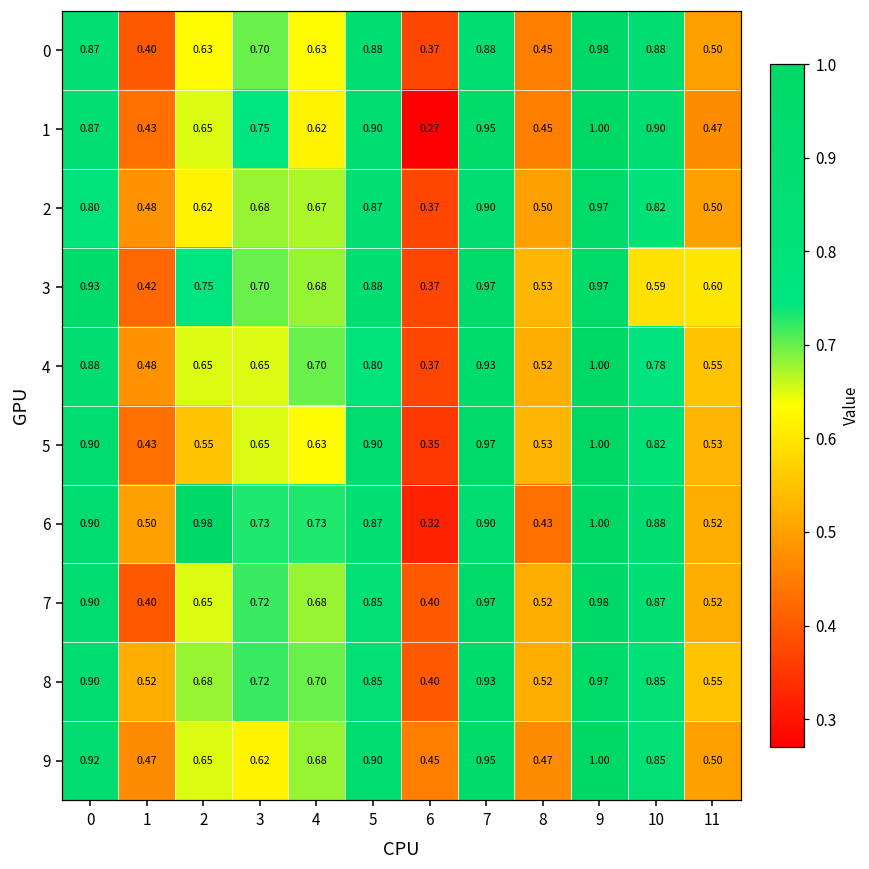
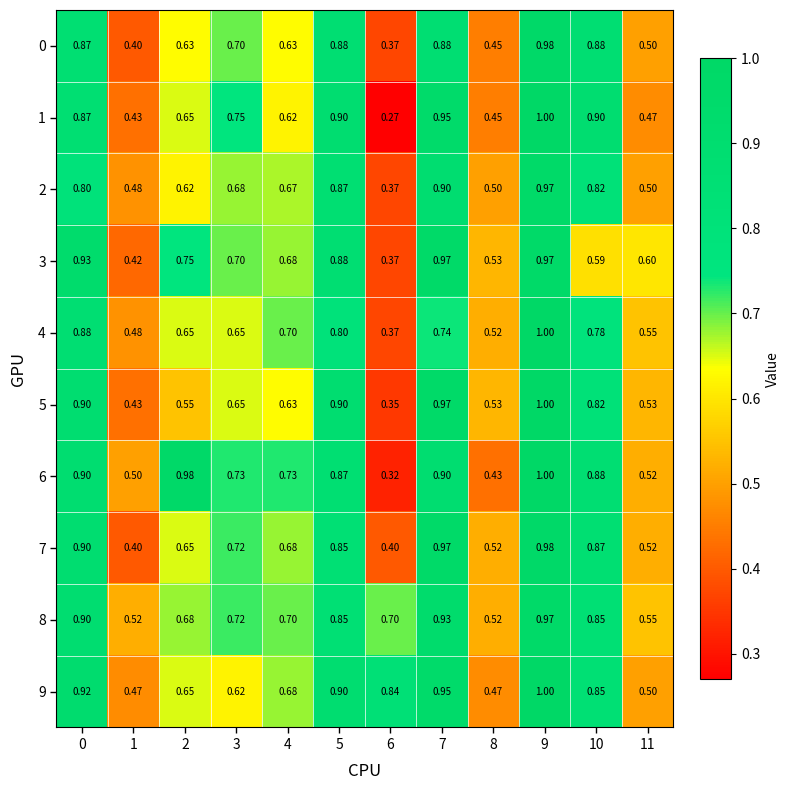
  {
    "0": {
      "0": 0.87,
      "1": 0.40,
      "2": 0.63,
      "3": 0.70,
      "4": 0.63,
      "5": 0.88,
      "6": 0.37,
      "7": 0.88,
      "8": 0.45,
      "9": 0.98,
      "10": 0.88,
      "11": 0.50
    },
    "1": {
      "0": 0.87,
      "1": 0.43,
      "2": 0.65,
      "3": 0.75,
      "4": 0.62,
      "5": 0.90,
      "6": 0.27,
      "7": 0.95,
      "8": 0.45,
      "9": 1.00,
      "10": 0.90,
      "11": 0.47
    },
    "2": {
      "0": 0.80,
      "1": 0.48,
      "2": 0.62,
      "3": 0.68,
      "4": 0.67,
      "5": 0.87,
      "6": 0.37,
      "7": 0.90,
      "8": 0.50,
      "9": 0.97,
      "10": 0.82,
      "11": 0.50
    },
    "3": {
      "0": 0.93,
      "1": 0.42,
      "2": 0.75,
      "3": 0.70,
      "4": 0.68,
      "5": 0.88,
      "6": 0.37,
      "7": 0.97,
      "8": 0.53,
      "9": 0.97,
      "10": 0.59,
      "11": 0.60
    },
    "4": {
      "0": 0.88,
      "1": 0.48,
      "2": 0.65,
      "3": 0.65,
      "4": 0.70,
      "5": 0.80,
      "6": 0.37,
-     "7": 0.93,
+     "7": 0.74,
      "8": 0.52,
      "9": 1.00,
      "10": 0.78,
      "11": 0.55
    },
    "5": {
      "0": 0.90,
      "1": 0.43,
      "2": 0.55,
      "3": 0.65,
      "4": 0.63,
      "5": 0.90,
      "6": 0.35,
      "7": 0.97,
      "8": 0.53,
      "9": 1.00,
      "10": 0.82,
      "11": 0.53
    },
    "6": {
      "0": 0.90,
      "1": 0.50,
      "2": 0.98,
      "3": 0.73,
      "4": 0.73,
      "5": 0.87,
      "6": 0.32,
      "7": 0.90,
      "8": 0.43,
      "9": 1.00,
      "10": 0.88,
      "11": 0.52
    },
    "7": {
      "0": 0.90,
      "1": 0.40,
      "2": 0.65,
      "3": 0.72,
      "4": 0.68,
      "5": 0.85,
      "6": 0.40,
      "7": 0.97,
      "8": 0.52,
      "9": 0.98,
      "10": 0.87,
      "11": 0.52
    },
    "8": {
      "0": 0.90,
      "1": 0.52,
      "2": 0.68,
      "3": 0.72,
      "4": 0.70,
      "5": 0.85,
-     "6": 0.40,
+     "6": 0.70,
      "7": 0.93,
      "8": 0.52,
      "9": 0.97,
      "10": 0.85,
      "11": 0.55
    },
    "9": {
      "0": 0.92,
      "1": 0.47,
      "2": 0.65,
      "3": 0.62,
      "4": 0.68,
      "5": 0.90,
-     "6": 0.45,
+     "6": 0.84,
      "7": 0.95,
      "8": 0.47,
      "9": 1.00,
      "10": 0.85,
      "11": 0.50
    }
  }
